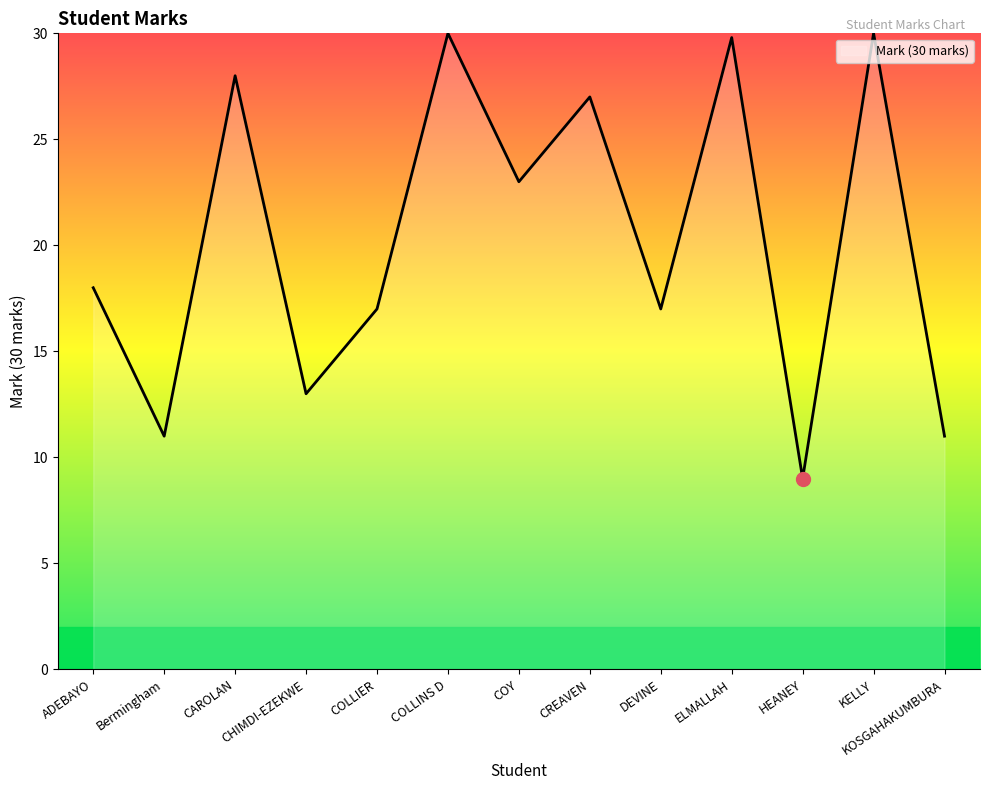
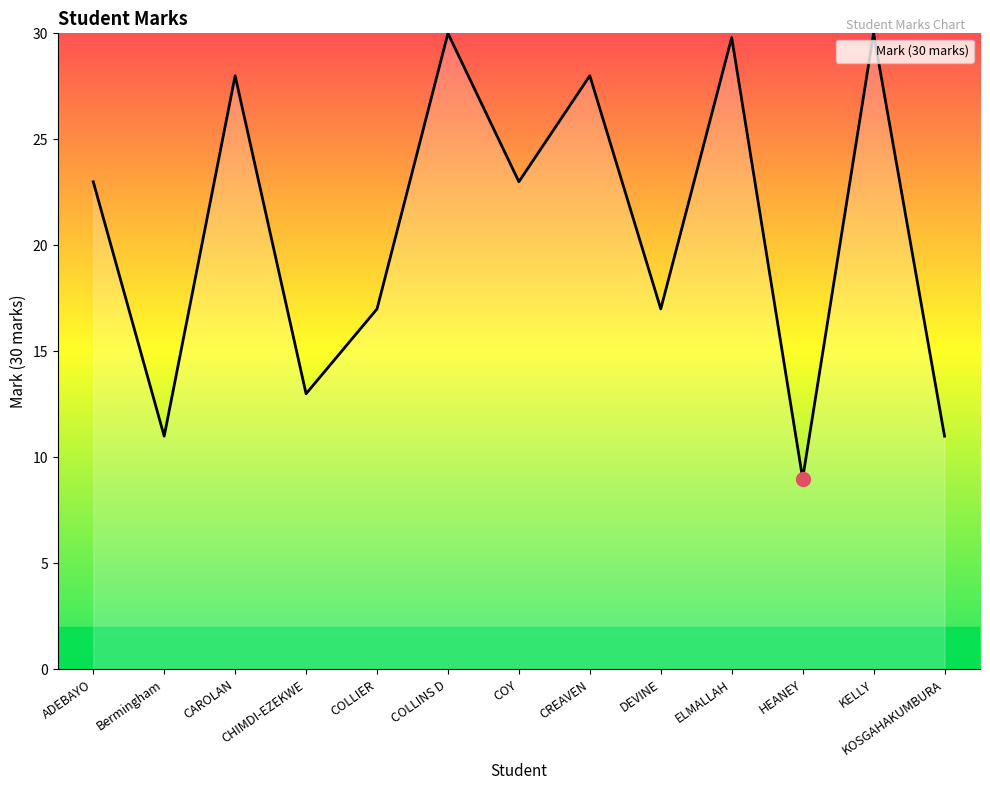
  {
    "Mark (30 marks)": {
-     "ADEBAYO": 18,
+     "ADEBAYO": 23,
      "Bermingham": 11,
      "CAROLAN": 28,
      "CHIMDI-EZEKWE": 13,
      "COLLIER": 17,
      "COLLINS D": 30,
      "COY": 23,
-     "CREAVEN": 27,
+     "CREAVEN": 28,
      "DEVINE": 17,
      "ELMALLAH": 29.8,
      "KELLY": 30,
      "KOSGAHAKUMBURA": 11
    }
  }
